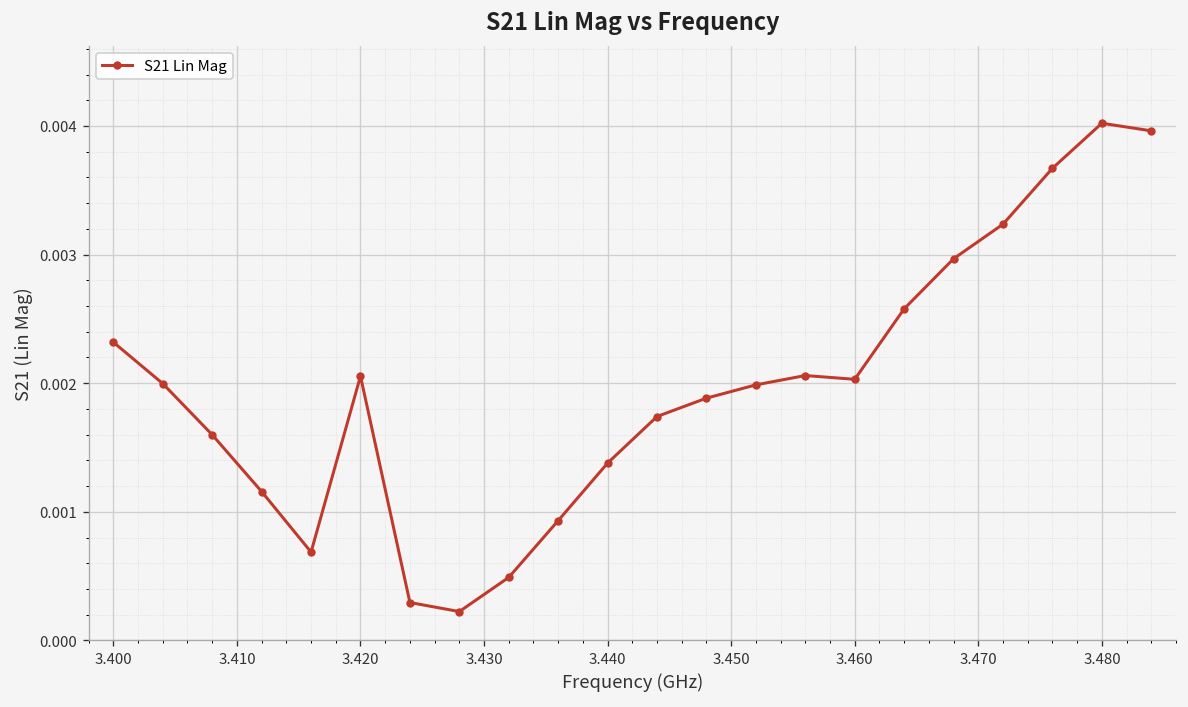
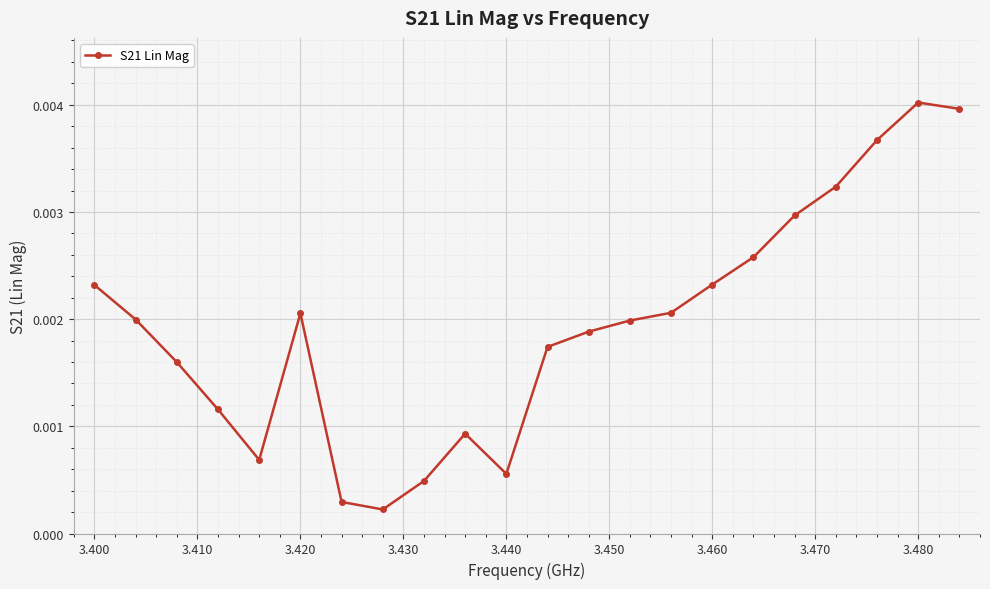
  {
    "3.400": 0.00232,
    "3.420": 0.00205,
-   "3.440": 0.00138,
-   "3.460": 0.00203,
+   "3.440": 0.00056,
+   "3.460": 0.00232,
    "3.480": 0.00402
  }
